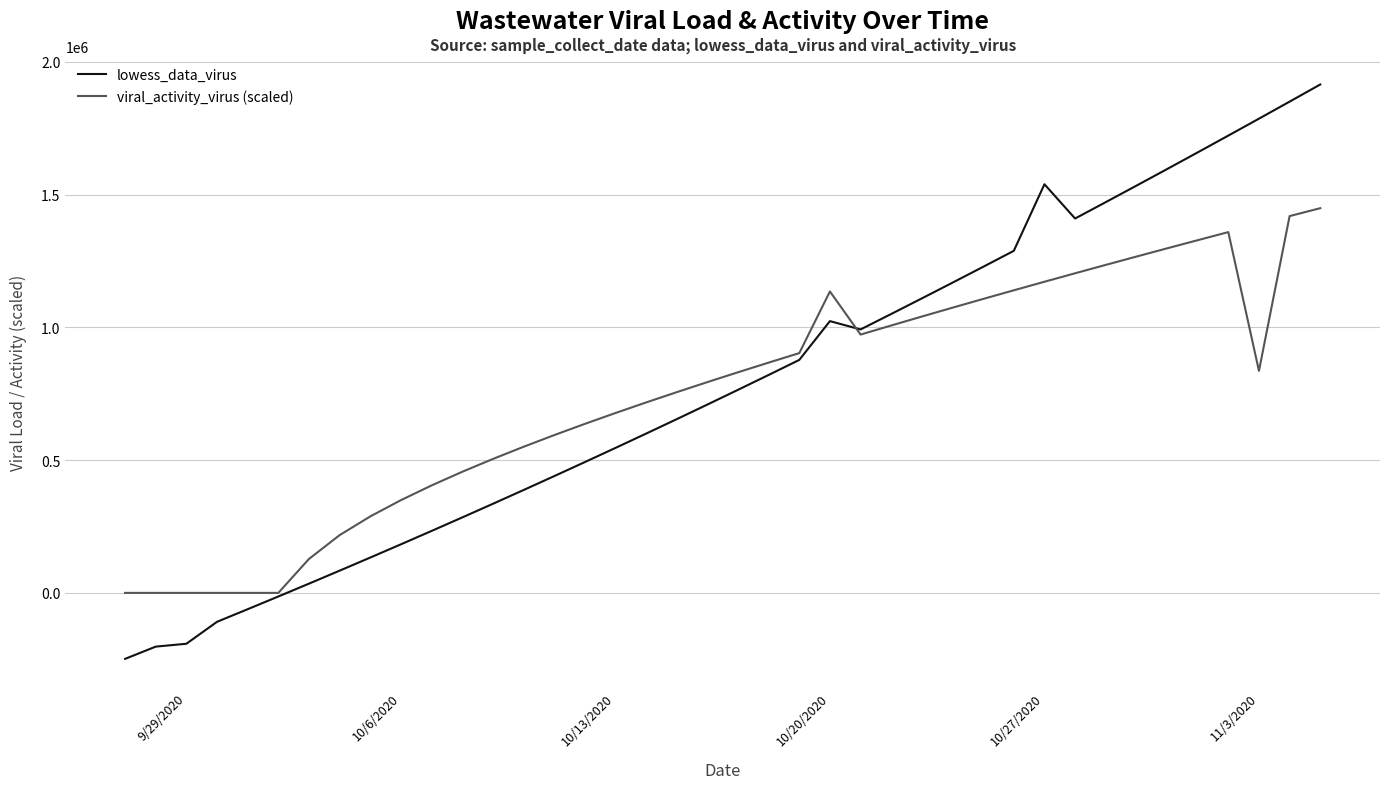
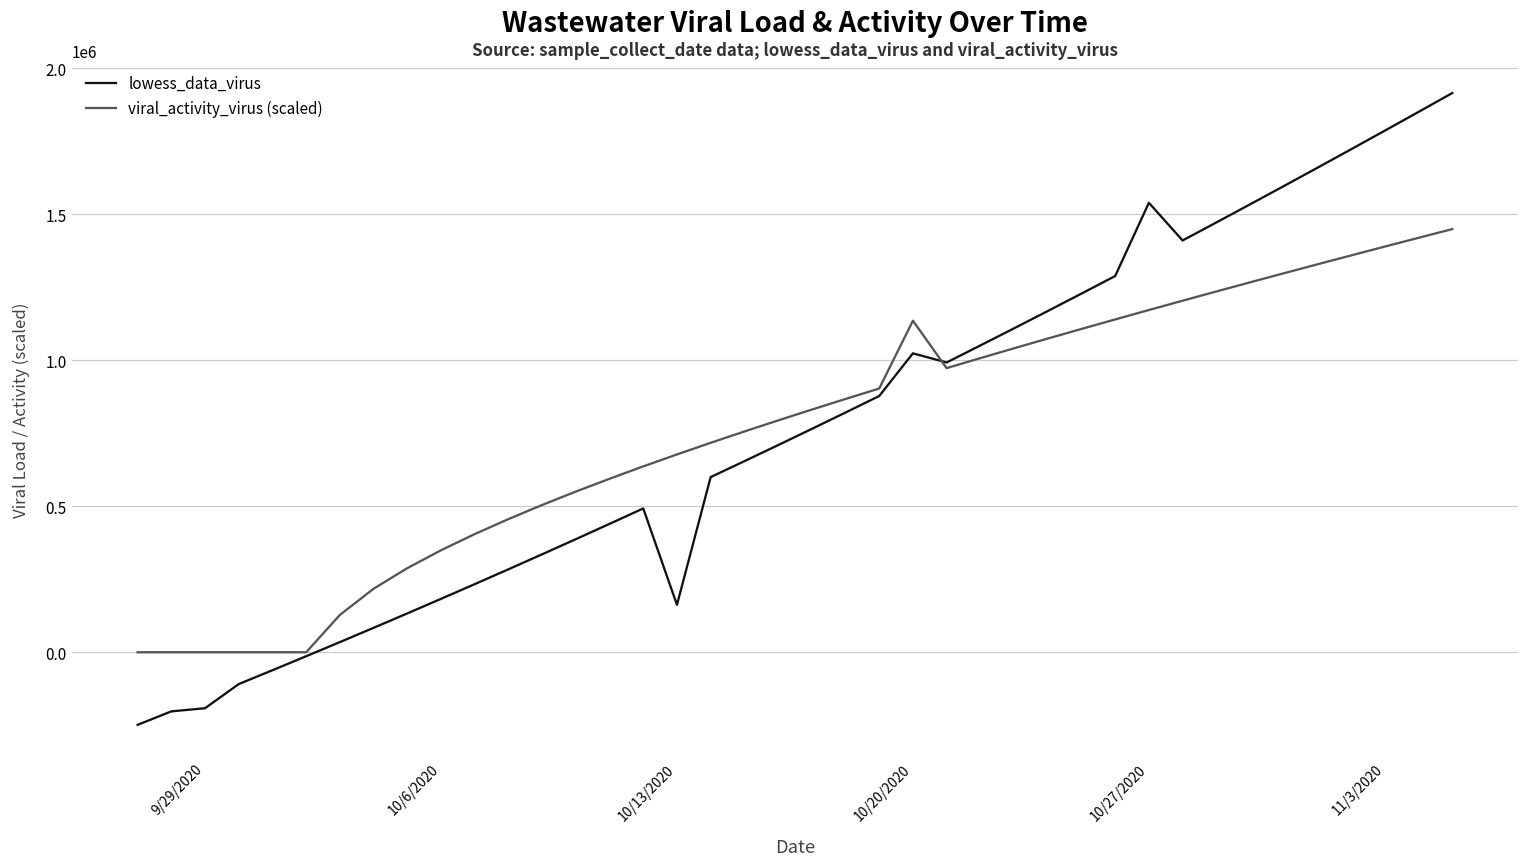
  {
    "lowess_data_virus": {
      "9/29/2020": -190000,
      "10/6/2020": 180000,
-     "10/13/2020": 550000,
+     "10/13/2020": 160000,
      "10/20/2020": 1020000,
      "10/27/2020": 1540000,
      "11/3/2020": 1790000
    },
    "viral_activity_virus (scaled)": {
      "9/29/2020": 0,
      "10/6/2020": 350000,
      "10/13/2020": 680000,
      "10/20/2020": 1140000,
      "10/27/2020": 1170000,
-     "11/3/2020": 840000
+     "11/3/2020": 1390000
    }
  }
